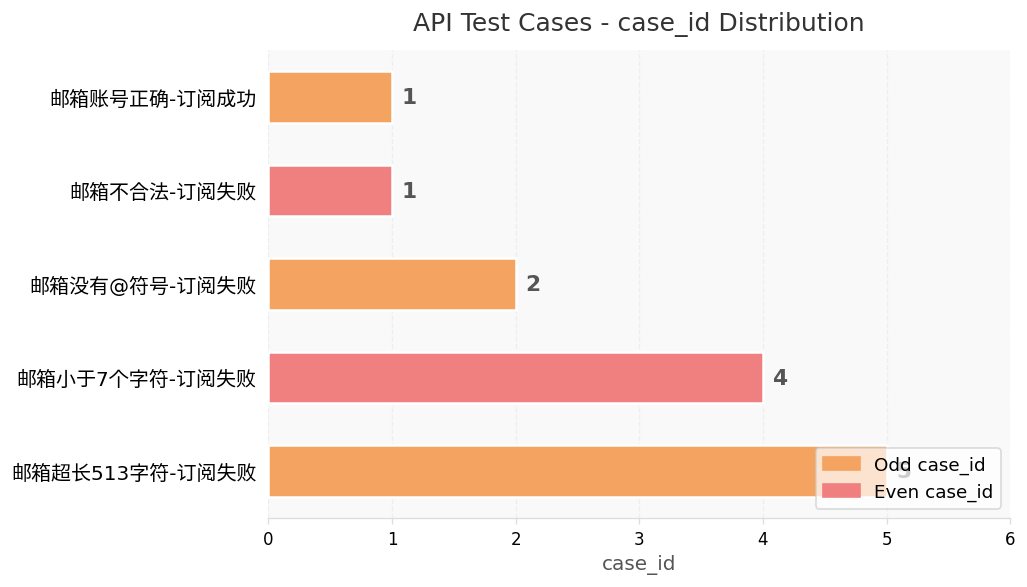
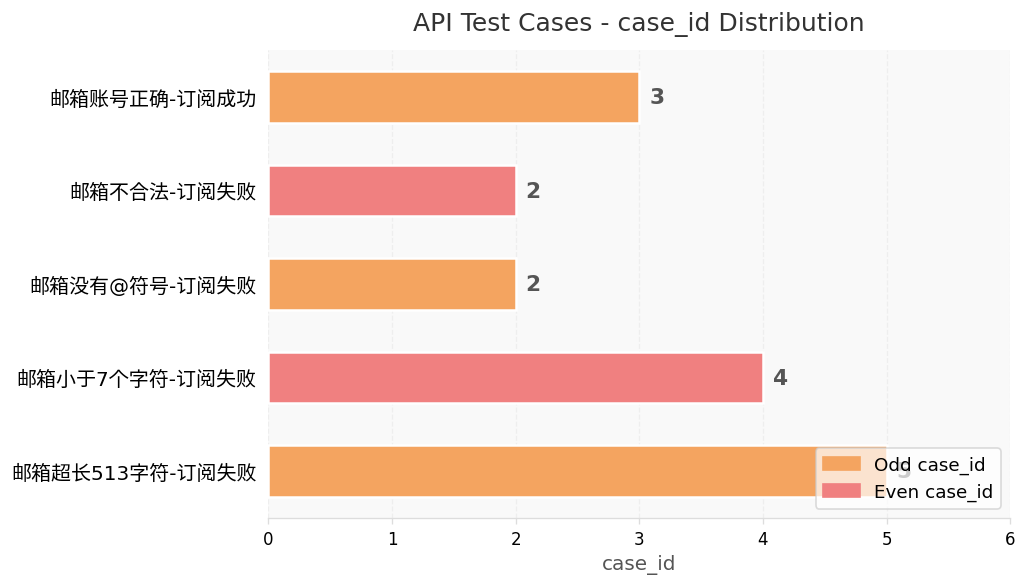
  {
-   "邮箱账号正确-订阅成功": 1,
-   "邮箱不合法-订阅失败": 1,
+   "邮箱账号正确-订阅成功": 3,
+   "邮箱不合法-订阅失败": 2,
    "邮箱没有@符号-订阅失败": 2,
    "邮箱小于7个字符-订阅失败": 4
  }
